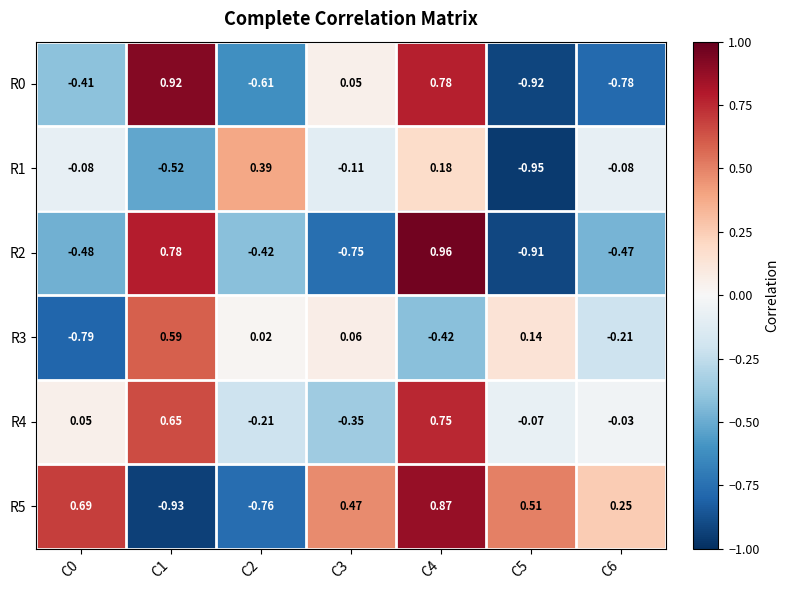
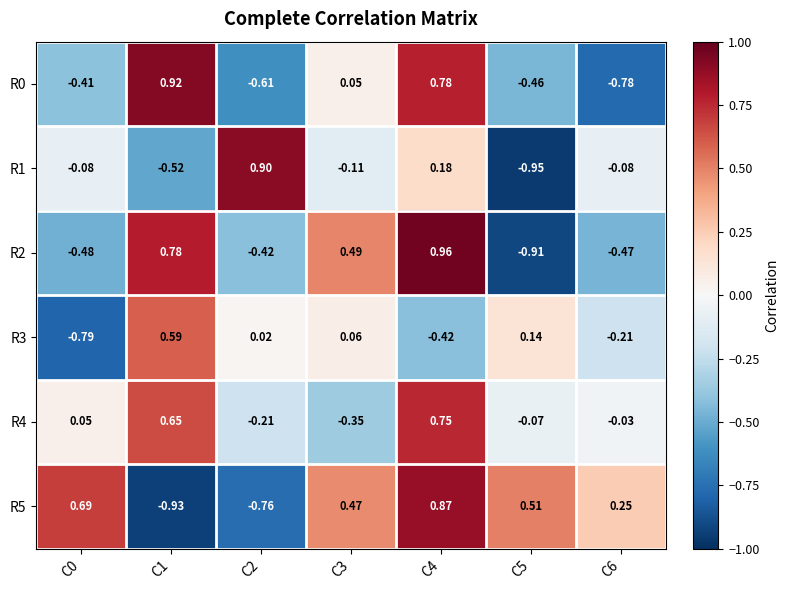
  {
    "R0": {
      "C0": -0.41,
      "C1": 0.92,
      "C2": -0.61,
      "C3": 0.05,
      "C4": 0.78,
-     "C5": -0.92,
+     "C5": -0.46,
      "C6": -0.78
    },
    "R1": {
      "C0": -0.08,
      "C1": -0.52,
-     "C2": 0.39,
+     "C2": 0.90,
      "C3": -0.11,
      "C4": 0.18,
      "C5": -0.95,
      "C6": -0.08
    },
    "R2": {
      "C0": -0.48,
      "C1": 0.78,
      "C2": -0.42,
-     "C3": -0.75,
+     "C3": 0.49,
      "C4": 0.96,
      "C5": -0.91,
      "C6": -0.47
    },
    "R3": {
      "C0": -0.79,
      "C1": 0.59,
      "C2": 0.02,
      "C3": 0.06,
      "C4": -0.42,
      "C5": 0.14,
      "C6": -0.21
    },
    "R4": {
      "C0": 0.05,
      "C1": 0.65,
      "C2": -0.21,
      "C3": -0.35,
      "C4": 0.75,
      "C5": -0.07,
      "C6": -0.03
    },
    "R5": {
      "C0": 0.69,
      "C1": -0.93,
      "C2": -0.76,
      "C3": 0.47,
      "C4": 0.87,
      "C5": 0.51,
      "C6": 0.25
    }
  }
